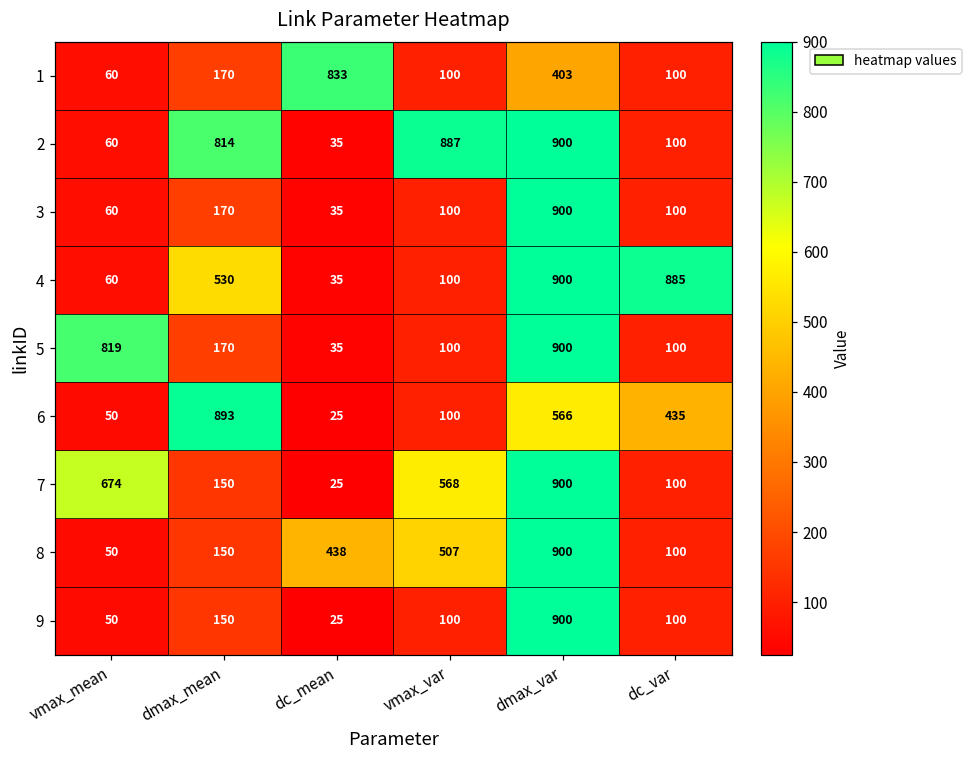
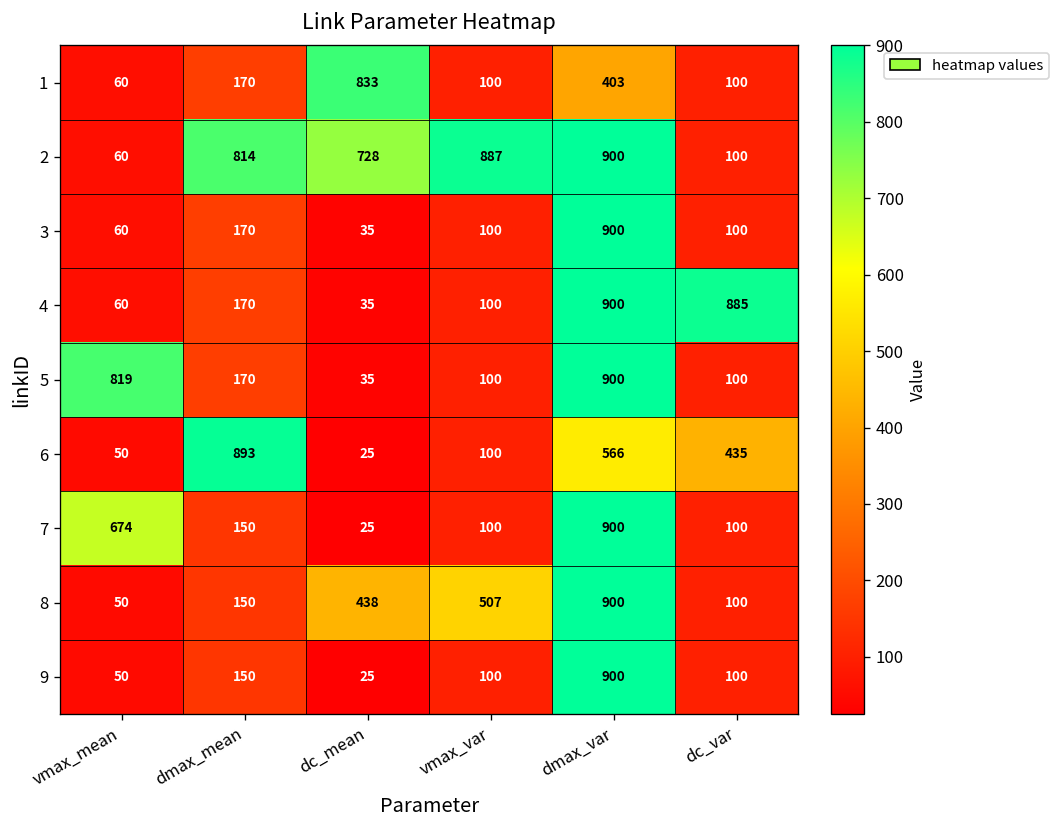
  {
    "1": {
      "vmax_mean": 60,
      "dmax_mean": 170,
      "dc_mean": 833,
      "vmax_var": 100,
      "dmax_var": 403,
      "dc_var": 100
    },
    "2": {
      "vmax_mean": 60,
      "dmax_mean": 814,
-     "dc_mean": 35,
+     "dc_mean": 728,
      "vmax_var": 887,
      "dmax_var": 900,
      "dc_var": 100
    },
    "3": {
      "vmax_mean": 60,
      "dmax_mean": 170,
      "dc_mean": 35,
      "vmax_var": 100,
      "dmax_var": 900,
      "dc_var": 100
    },
    "4": {
      "vmax_mean": 60,
-     "dmax_mean": 530,
+     "dmax_mean": 170,
      "dc_mean": 35,
      "vmax_var": 100,
      "dmax_var": 900,
      "dc_var": 885
    },
    "5": {
      "vmax_mean": 819,
      "dmax_mean": 170,
      "dc_mean": 35,
      "vmax_var": 100,
      "dmax_var": 900,
      "dc_var": 100
    },
    "6": {
      "vmax_mean": 50,
      "dmax_mean": 893,
      "dc_mean": 25,
      "vmax_var": 100,
      "dmax_var": 566,
      "dc_var": 435
    },
    "7": {
      "vmax_mean": 674,
      "dmax_mean": 150,
      "dc_mean": 25,
-     "vmax_var": 568,
+     "vmax_var": 100,
      "dmax_var": 900,
      "dc_var": 100
    },
    "8": {
      "vmax_mean": 50,
      "dmax_mean": 150,
      "dc_mean": 438,
      "vmax_var": 507,
      "dmax_var": 900,
      "dc_var": 100
    },
    "9": {
      "vmax_mean": 50,
      "dmax_mean": 150,
      "dc_mean": 25,
      "vmax_var": 100,
      "dmax_var": 900,
      "dc_var": 100
    }
  }
